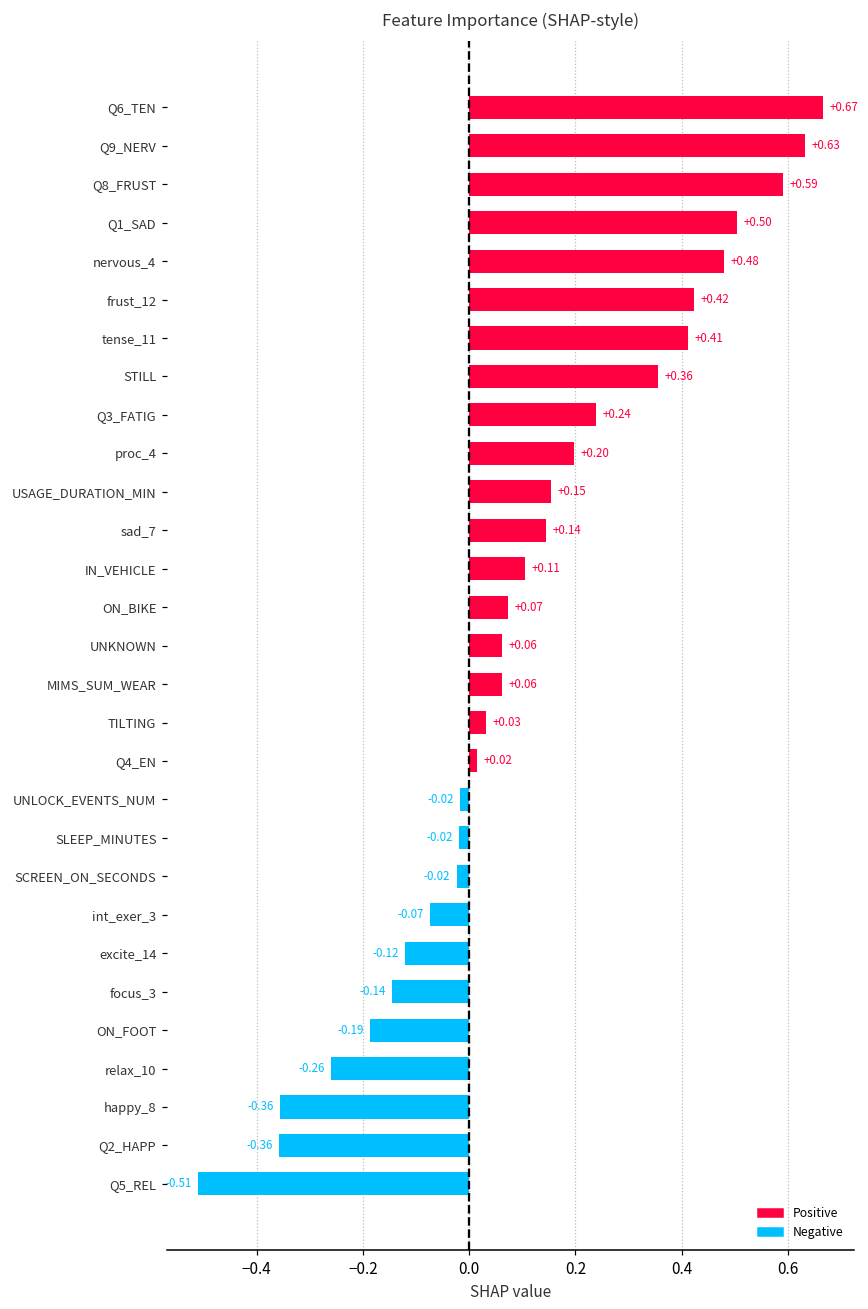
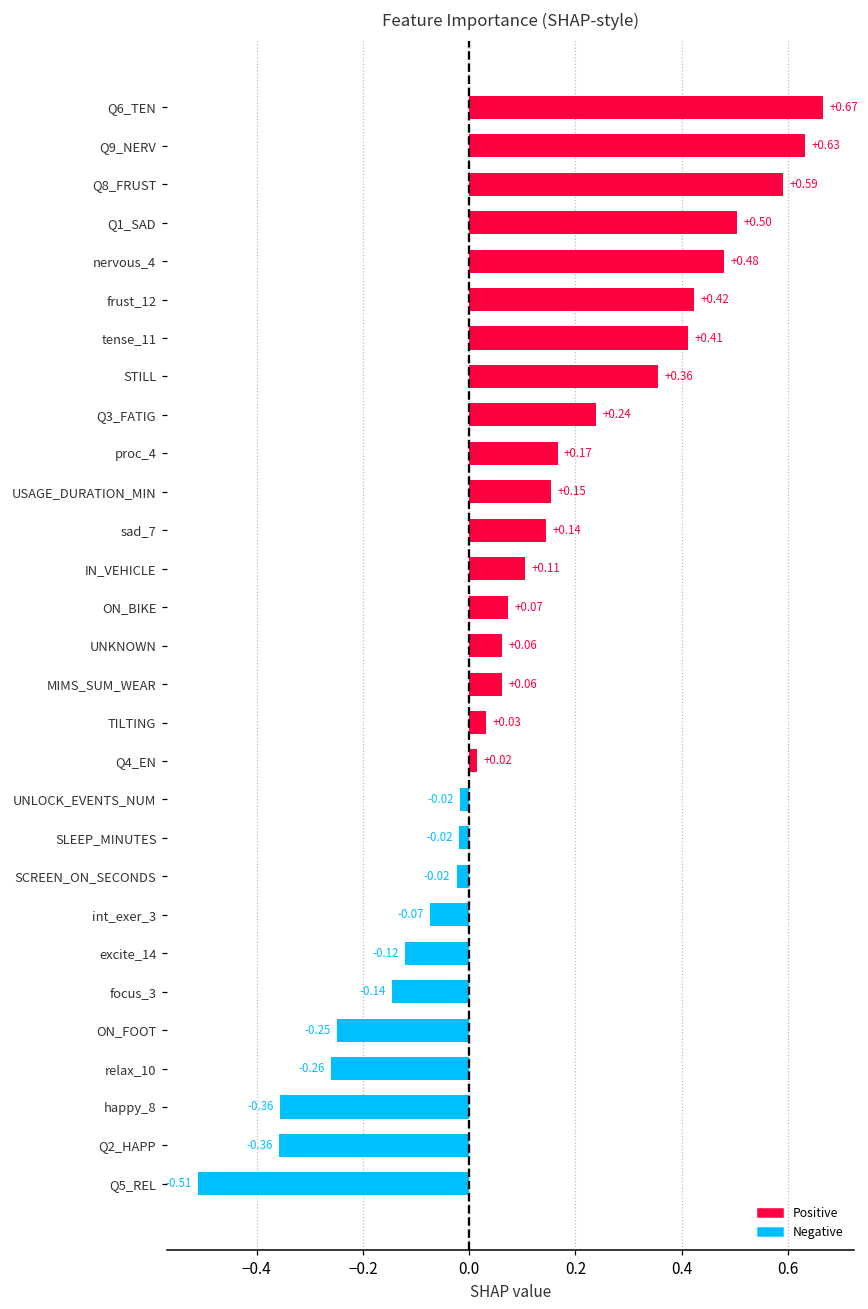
  {
    "Q6_TEN": "+0.67",
    "Q9_NERV": "+0.63",
    "Q8_FRUST": "+0.59",
    "Q1_SAD": "+0.50",
    "nervous_4": "+0.48",
    "frust_12": "+0.42",
    "tense_11": "+0.41",
    "STILL": "+0.36",
    "Q3_FATIG": "+0.24",
-   "proc_4": "+0.20",
+   "proc_4": "+0.17",
    "USAGE_DURATION_MIN": "+0.15",
    "sad_7": "+0.14",
    "IN_VEHICLE": "+0.11",
    "ON_BIKE": "+0.07",
    "UNKNOWN": "+0.06",
    "MIMS_SUM_WEAR": "+0.06",
    "TILTING": "+0.03",
    "Q4_EN": "+0.02",
    "UNLOCK_EVENTS_NUM": "-0.02",
    "SLEEP_MINUTES": "-0.02",
    "SCREEN_ON_SECONDS": "-0.02",
    "int_exer_3": "-0.07",
    "excite_14": "-0.12",
    "focus_3": "-0.14",
-   "ON_FOOT": "-0.19",
+   "ON_FOOT": "-0.25",
    "relax_10": "-0.26",
    "happy_8": "-0.36",
    "Q2_HAPP": "-0.36",
    "Q5_REL": "-0.51"
  }
